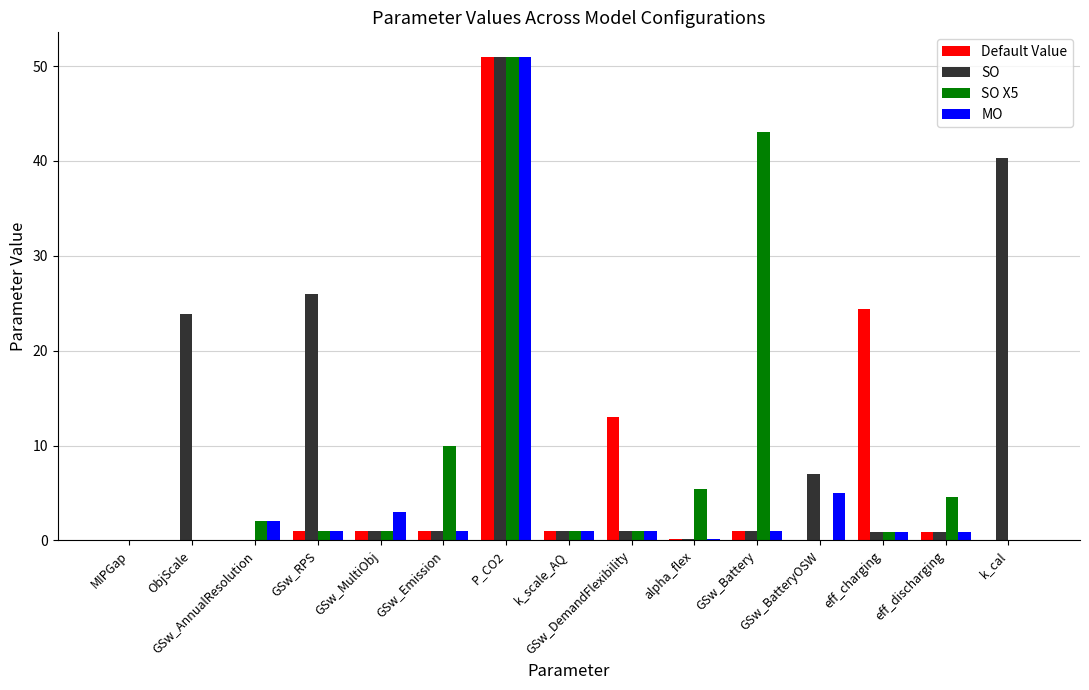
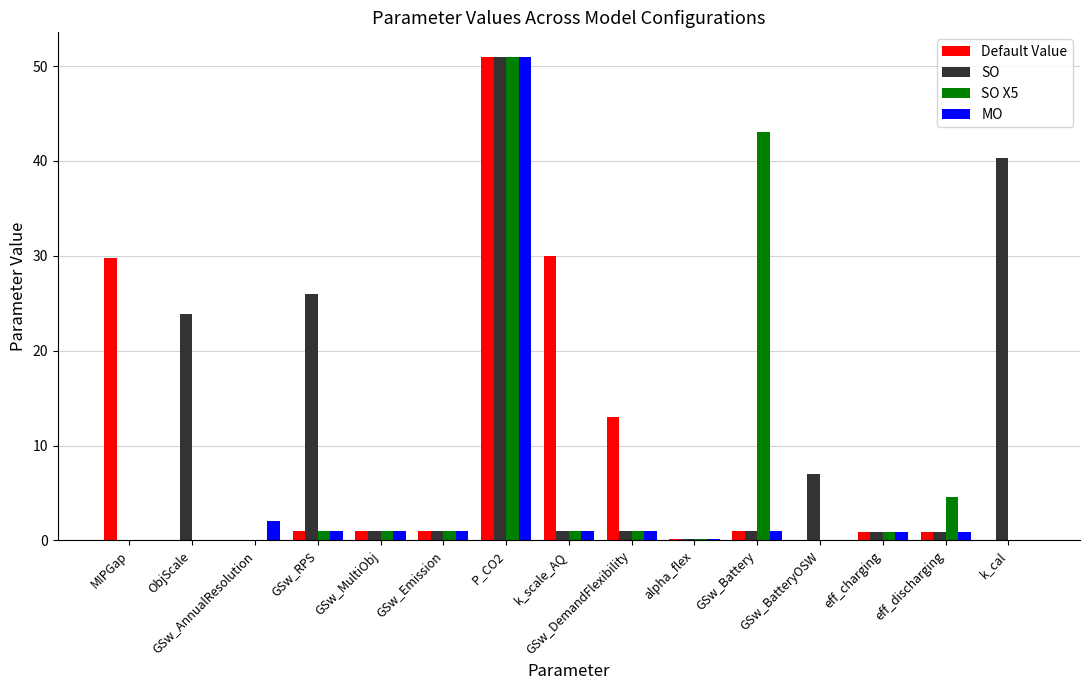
  {
    "Default Value": {
-     "MIPGap": 0,
+     "MIPGap": 30,
      "GSw_AnnualResolution": 0,
      "GSw_RPS": 1,
      "GSw_MultiObj": 1,
      "GSw_Emission": 1,
      "P_CO2": 51,
-     "k_scale_AQ": 1,
+     "k_scale_AQ": 30,
      "GSw_DemandFlexibility": 13,
      "GSw_Battery": 1,
      "GSw_BatteryOSW": 0,
-     "eff_charging": 24,
+     "eff_charging": 1,
      "eff_discharging": 1
    },
    "SO": {
      "ObjScale": 24,
      "GSw_AnnualResolution": 0,
      "GSw_RPS": 26,
      "GSw_MultiObj": 1,
      "GSw_Emission": 1,
      "P_CO2": 51,
      "k_scale_AQ": 1,
      "GSw_DemandFlexibility": 1,
      "GSw_Battery": 1,
      "GSw_BatteryOSW": 7,
      "eff_charging": 1,
      "eff_discharging": 1,
      "k_cal": 40
    },
    "SO X5": {
-     "GSw_AnnualResolution": 2,
+     "GSw_AnnualResolution": 0,
      "GSw_RPS": 1,
      "GSw_MultiObj": 1,
-     "GSw_Emission": 10,
+     "GSw_Emission": 1,
      "P_CO2": 51,
      "k_scale_AQ": 1,
      "GSw_DemandFlexibility": 1,
-     "alpha_flex": 5,
+     "alpha_flex": 0,
      "GSw_Battery": 43,
      "GSw_BatteryOSW": 0,
      "eff_charging": 1,
      "eff_discharging": 5
    },
    "MO": {
      "GSw_AnnualResolution": 2,
      "GSw_RPS": 1,
-     "GSw_MultiObj": 3,
+     "GSw_MultiObj": 1,
      "GSw_Emission": 1,
      "P_CO2": 51,
      "k_scale_AQ": 1,
      "GSw_DemandFlexibility": 1,
      "GSw_Battery": 1,
-     "GSw_BatteryOSW": 5,
+     "GSw_BatteryOSW": 0,
      "eff_charging": 1,
      "eff_discharging": 1
    }
  }
